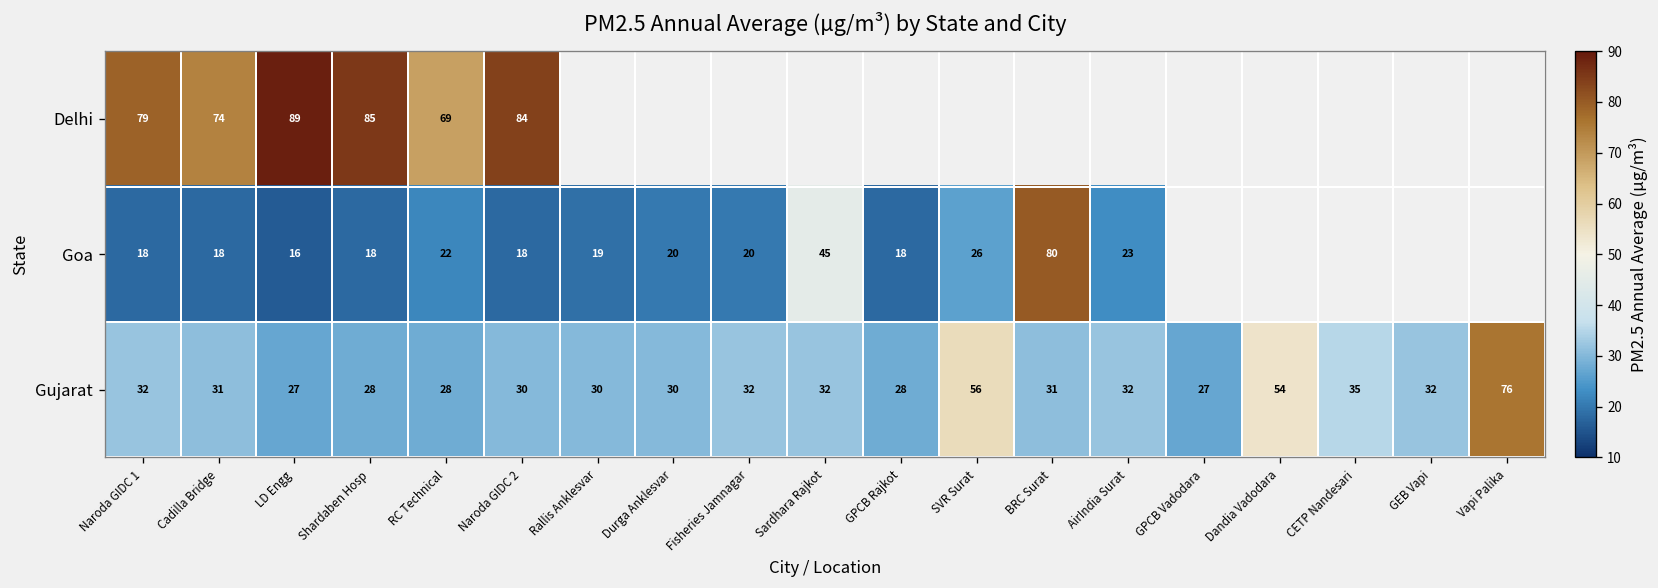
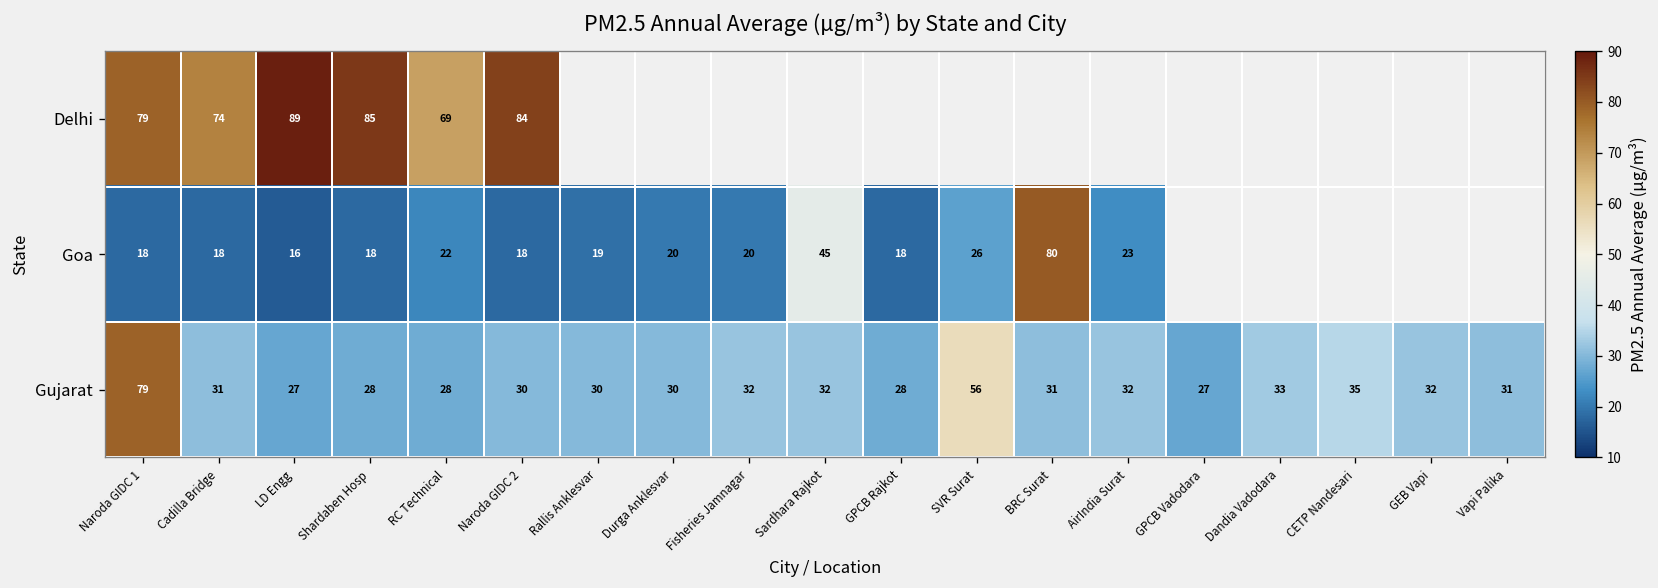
  {
    "Delhi": {
      "Naroda GIDC 1": 79,
      "Cadilla Bridge": 74,
      "LD Engg": 89,
      "Shardaben Hosp": 85,
      "RC Technical": 69,
      "Naroda GIDC 2": 84
    },
    "Goa": {
      "Naroda GIDC 1": 18,
      "Cadilla Bridge": 18,
      "LD Engg": 16,
      "Shardaben Hosp": 18,
      "RC Technical": 22,
      "Naroda GIDC 2": 18,
      "Rallis Anklesvar": 19,
      "Durga Anklesvar": 20,
      "Fisheries Jamnagar": 20,
      "Sardhara Rajkot": 45,
      "GPCB Rajkot": 18,
      "SVR Surat": 26,
      "BRC Surat": 80,
      "AirIndia Surat": 23
    },
    "Gujarat": {
-     "Naroda GIDC 1": 32,
+     "Naroda GIDC 1": 79,
      "Cadilla Bridge": 31,
      "LD Engg": 27,
      "Shardaben Hosp": 28,
      "RC Technical": 28,
      "Naroda GIDC 2": 30,
      "Rallis Anklesvar": 30,
      "Durga Anklesvar": 30,
      "Fisheries Jamnagar": 32,
      "Sardhara Rajkot": 32,
      "GPCB Rajkot": 28,
      "SVR Surat": 56,
      "BRC Surat": 31,
      "AirIndia Surat": 32,
      "GPCB Vadodara": 27,
-     "Dandia Vadodara": 54,
+     "Dandia Vadodara": 33,
      "CETP Nandesari": 35,
      "GEB Vapi": 32,
-     "Vapi Palika": 76
+     "Vapi Palika": 31
    }
  }
